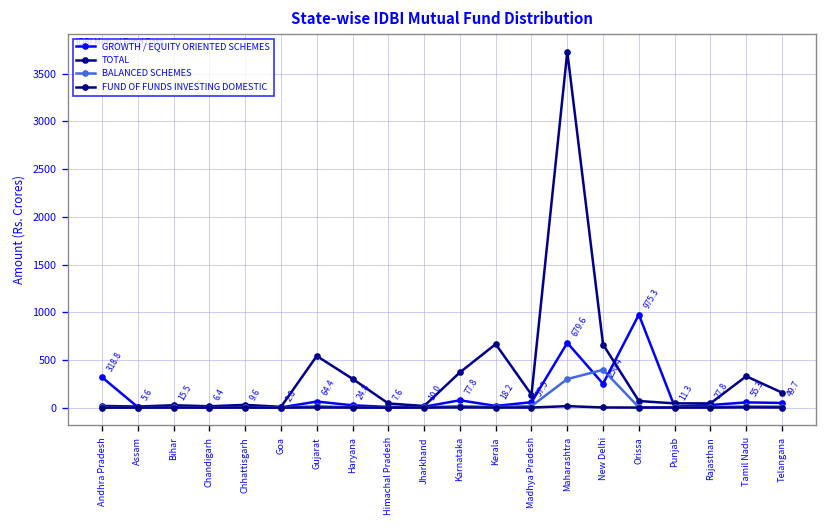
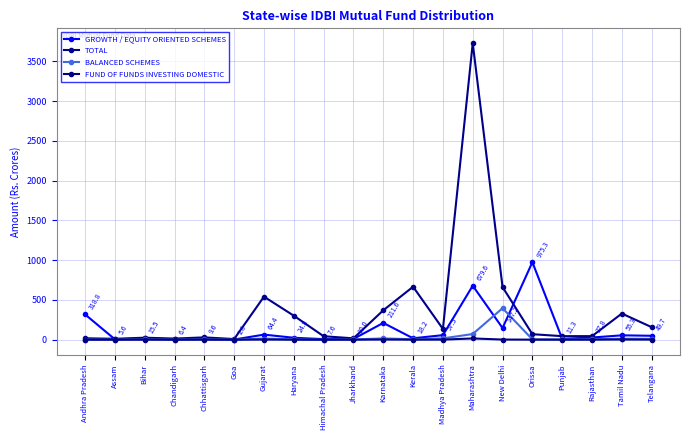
  {
    "GROWTH / EQUITY ORIENTED SCHEMES": {
      "Andhra Pradesh": 318.8,
      "Gujarat": 64.4,
-     "Karnataka": 77.8,
+     "Karnataka": 211.6,
      "Madhya Pradesh": 57.5,
      "Maharashtra": 679.6,
-     "New Delhi": 250.4,
+     "New Delhi": 147.2,
      "Orissa": 975.3,
      "Tamil Nadu": 55.3,
      "Telangana": 49.7
    },
    "BALANCED SCHEMES": {
-     "Maharashtra": 300
+     "Maharashtra": 100
    }
  }
